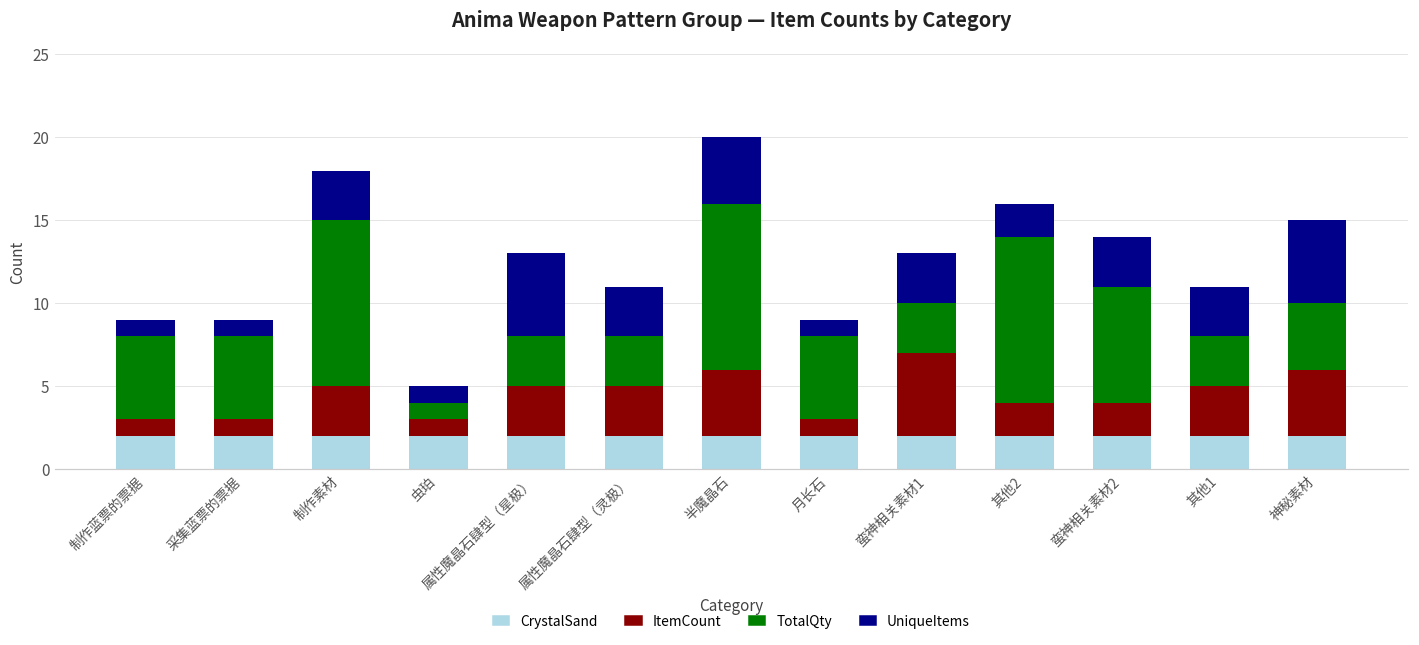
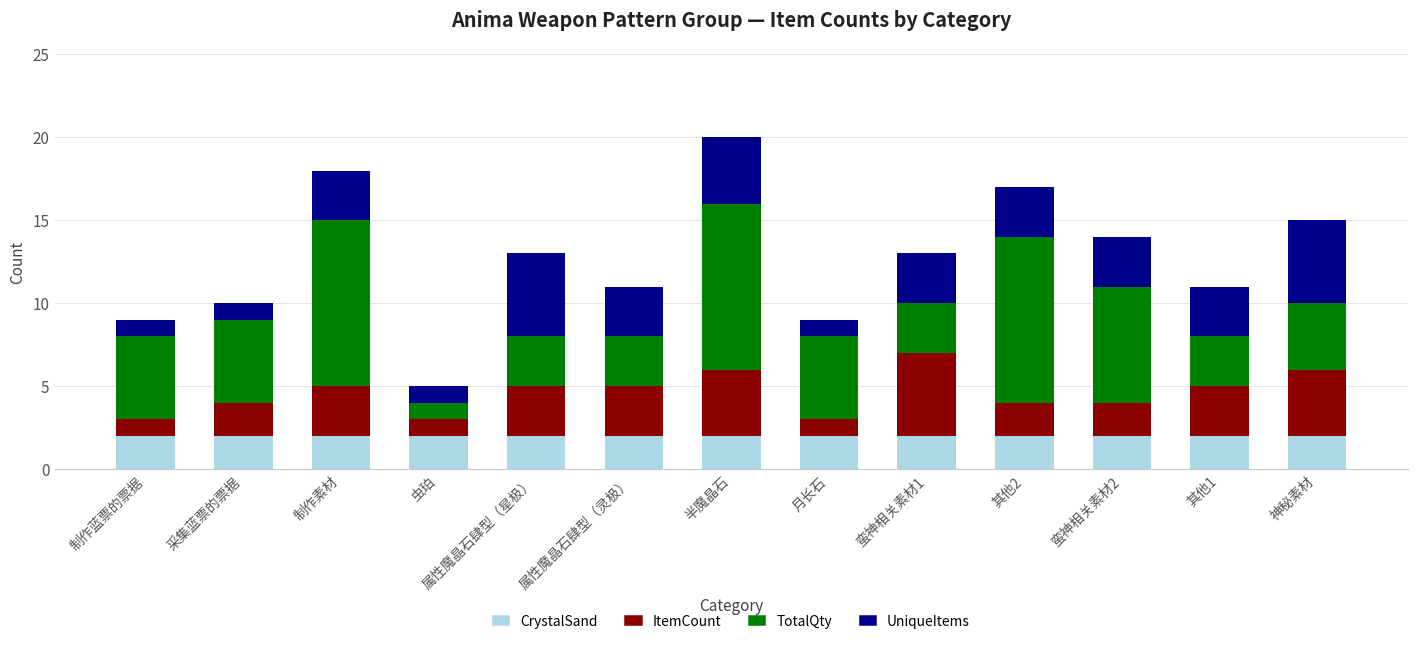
  {
    "CrystalSand": {
      "制作蓝票的票据": 2,
      "采集蓝票的票据": 2,
      "制作素材": 2,
      "虫珀": 2,
      "属性魔晶石肆型（星极）": 2,
      "属性魔晶石肆型（灵极）": 2,
      "半魔晶石": 2,
      "月长石": 2,
      "蛮神相关素材1": 2,
      "其他2": 2,
      "蛮神相关素材2": 2,
      "其他1": 2,
      "神秘素材": 2
    },
    "ItemCount": {
      "制作蓝票的票据": 1,
-     "采集蓝票的票据": 1,
+     "采集蓝票的票据": 2,
      "制作素材": 3,
      "虫珀": 1,
      "属性魔晶石肆型（星极）": 3,
      "属性魔晶石肆型（灵极）": 3,
      "半魔晶石": 4,
      "月长石": 1,
      "蛮神相关素材1": 5,
      "其他2": 2,
      "蛮神相关素材2": 2,
      "其他1": 3,
      "神秘素材": 4
    },
    "TotalQty": {
      "制作蓝票的票据": 5,
      "采集蓝票的票据": 5,
      "制作素材": 10,
      "虫珀": 1,
      "属性魔晶石肆型（星极）": 3,
      "属性魔晶石肆型（灵极）": 3,
      "半魔晶石": 10,
      "月长石": 5,
      "蛮神相关素材1": 3,
      "其他2": 10,
      "蛮神相关素材2": 7,
      "其他1": 3,
      "神秘素材": 4
    },
    "UniqueItems": {
      "制作蓝票的票据": 1,
      "采集蓝票的票据": 1,
      "制作素材": 3,
      "虫珀": 1,
      "属性魔晶石肆型（星极）": 5,
      "属性魔晶石肆型（灵极）": 3,
      "半魔晶石": 4,
      "月长石": 1,
      "蛮神相关素材1": 3,
-     "其他2": 2,
+     "其他2": 3,
      "蛮神相关素材2": 3,
      "其他1": 3,
      "神秘素材": 5
    }
  }
